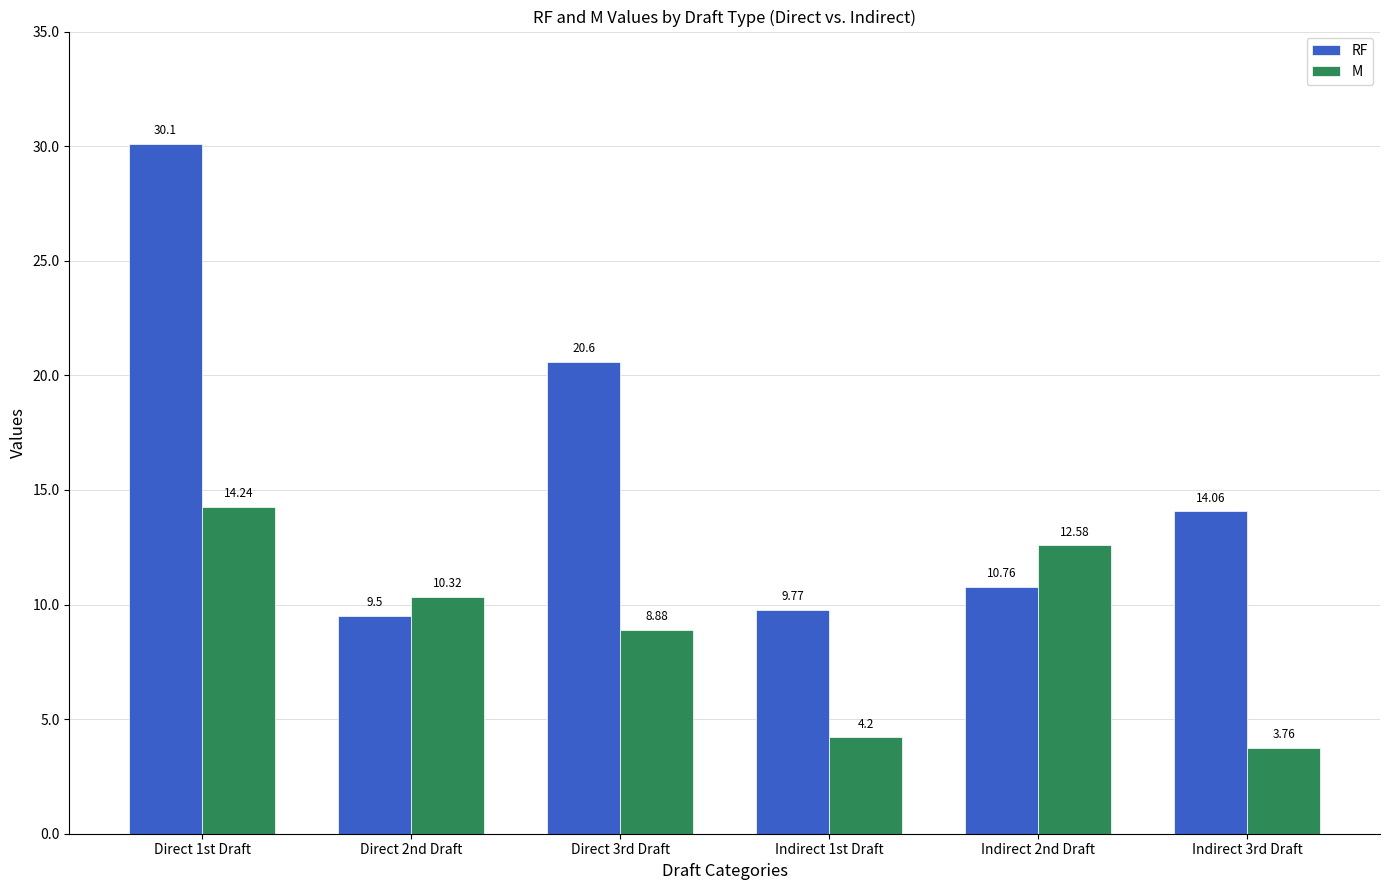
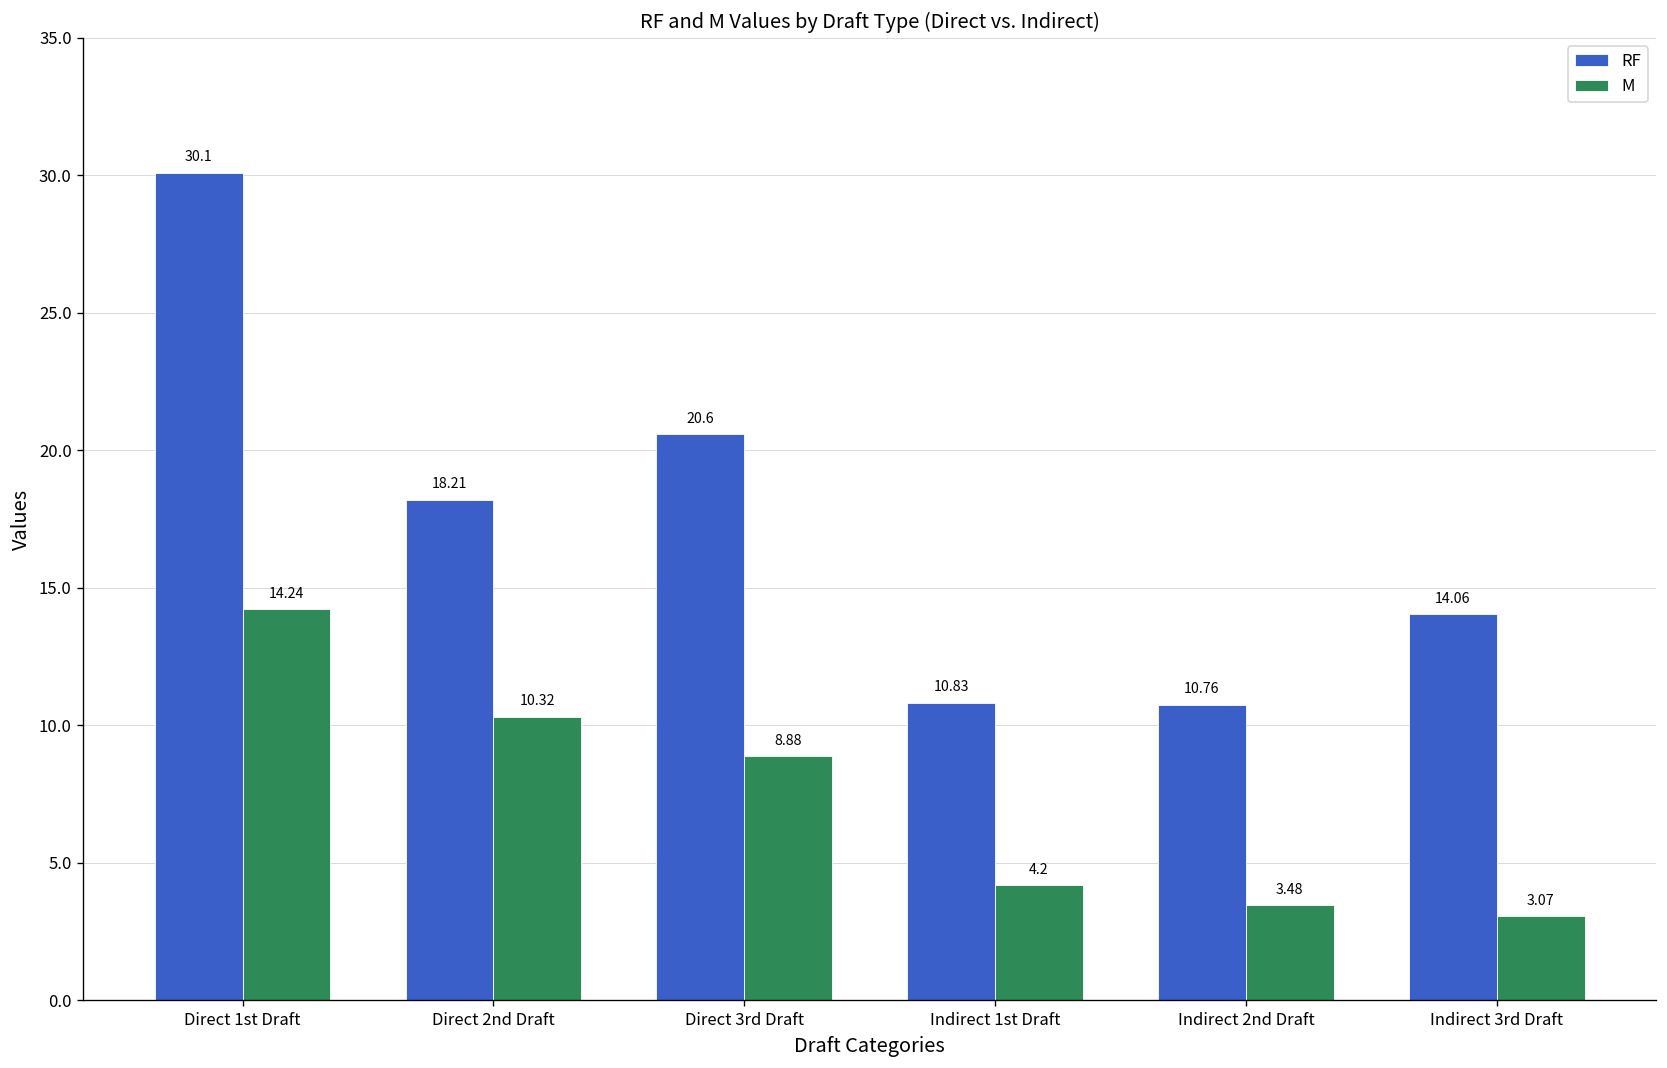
  {
    "RF": {
      "Direct 1st Draft": 30.1,
-     "Direct 2nd Draft": 9.5,
+     "Direct 2nd Draft": 18.21,
      "Direct 3rd Draft": 20.6,
-     "Indirect 1st Draft": 9.77,
+     "Indirect 1st Draft": 10.83,
      "Indirect 2nd Draft": 10.76,
      "Indirect 3rd Draft": 14.06
    },
    "M": {
      "Direct 1st Draft": 14.24,
      "Direct 2nd Draft": 10.32,
      "Direct 3rd Draft": 8.88,
      "Indirect 1st Draft": 4.2,
-     "Indirect 2nd Draft": 12.58,
-     "Indirect 3rd Draft": 3.76
+     "Indirect 2nd Draft": 3.48,
+     "Indirect 3rd Draft": 3.07
    }
  }
